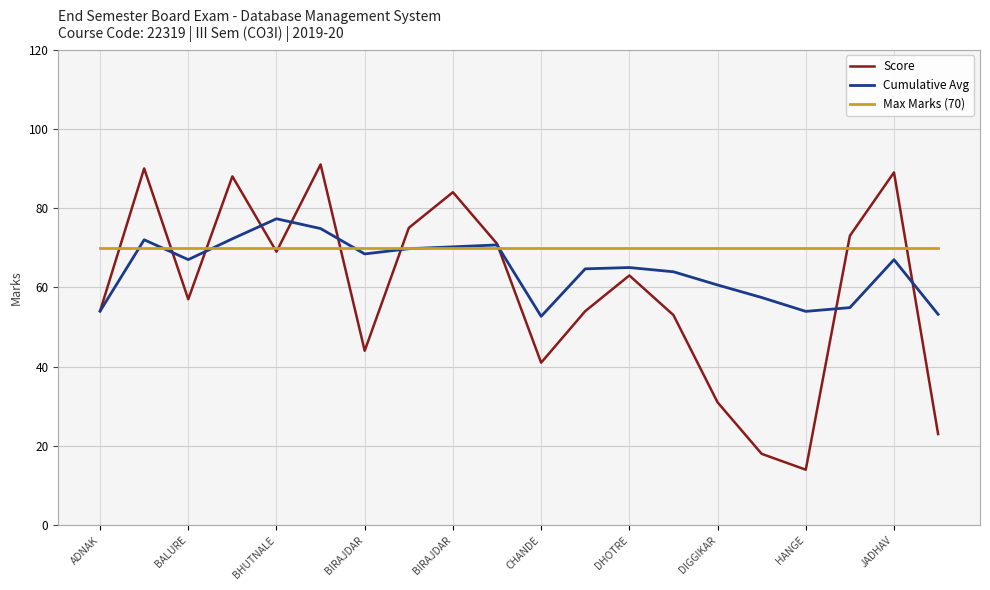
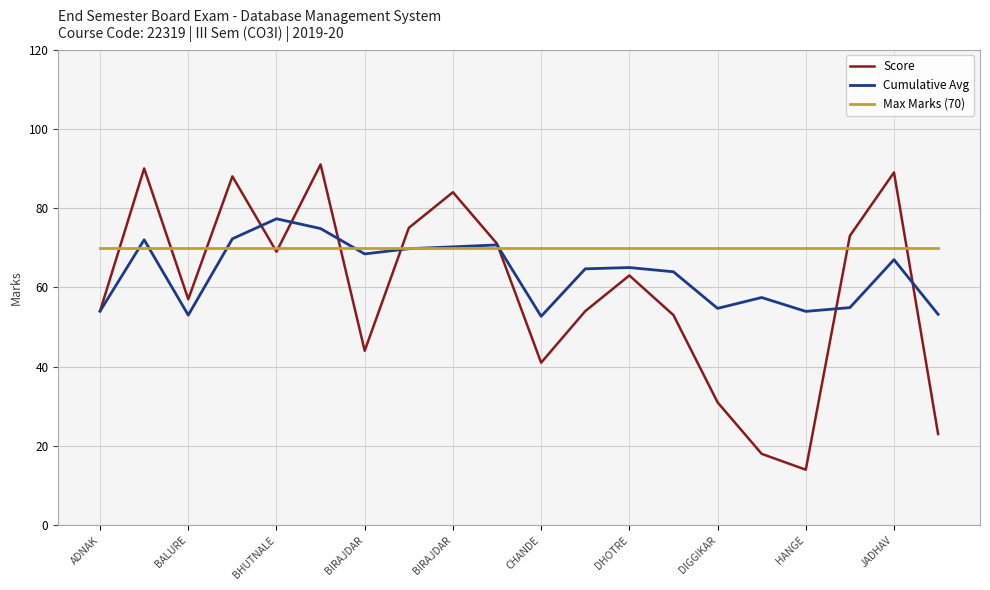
  {
    "Score": {
      "BALURE": 57,
      "BHUTNALE": 69,
      "CHANDE": 41,
      "DHOTRE": 63,
      "DIGGIKAR": 31,
      "HANGE": 14,
      "JADHAV": 89
    },
    "Cumulative Avg": {
-     "BALURE": 67,
+     "BALURE": 53,
      "BHUTNALE": 77,
      "CHANDE": 53,
      "DHOTRE": 65,
-     "DIGGIKAR": 61,
+     "DIGGIKAR": 55,
      "HANGE": 54,
      "JADHAV": 67
    },
    "Max Marks (70)": {
      "ADNAK": 70,
      "BALURE": 70,
      "BHUTNALE": 70,
      "CHANDE": 70,
      "DHOTRE": 70,
      "DIGGIKAR": 70,
      "HANGE": 70,
      "JADHAV": 70
    }
  }
